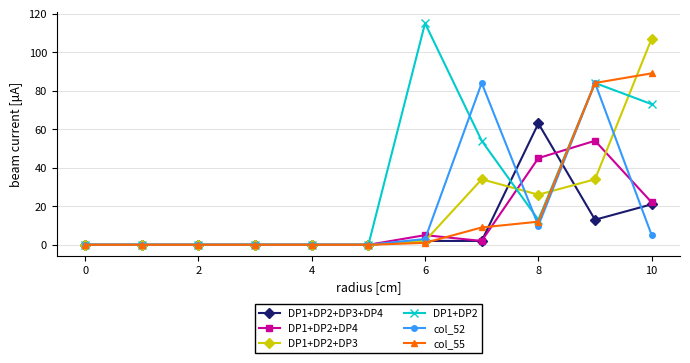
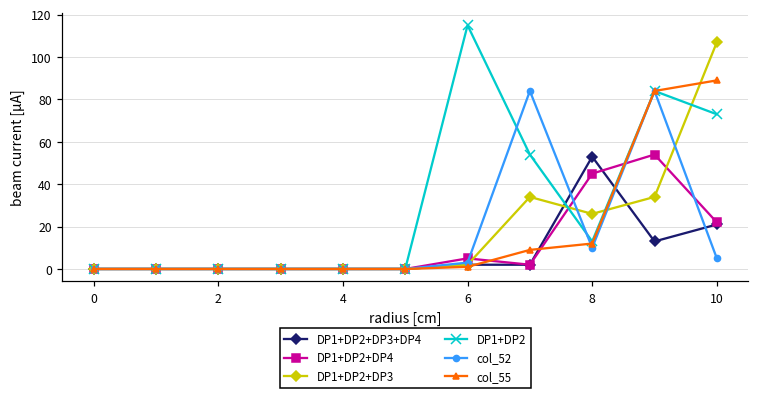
  {
    "DP1+DP2+DP3+DP4": {
-     "8": 63
+     "8": 53
    },
    "DP1+DP2+DP4": {
      "6": 5,
      "8": 45
    },
    "DP1+DP2+DP3": {
      "8": 26,
      "10": 107
    },
    "DP1+DP2": {
      "6": 115,
      "10": 73
    },
    "col_52": {
      "8": 10,
      "10": 5
    },
    "col_55": {
      "10": 89
    }
  }
